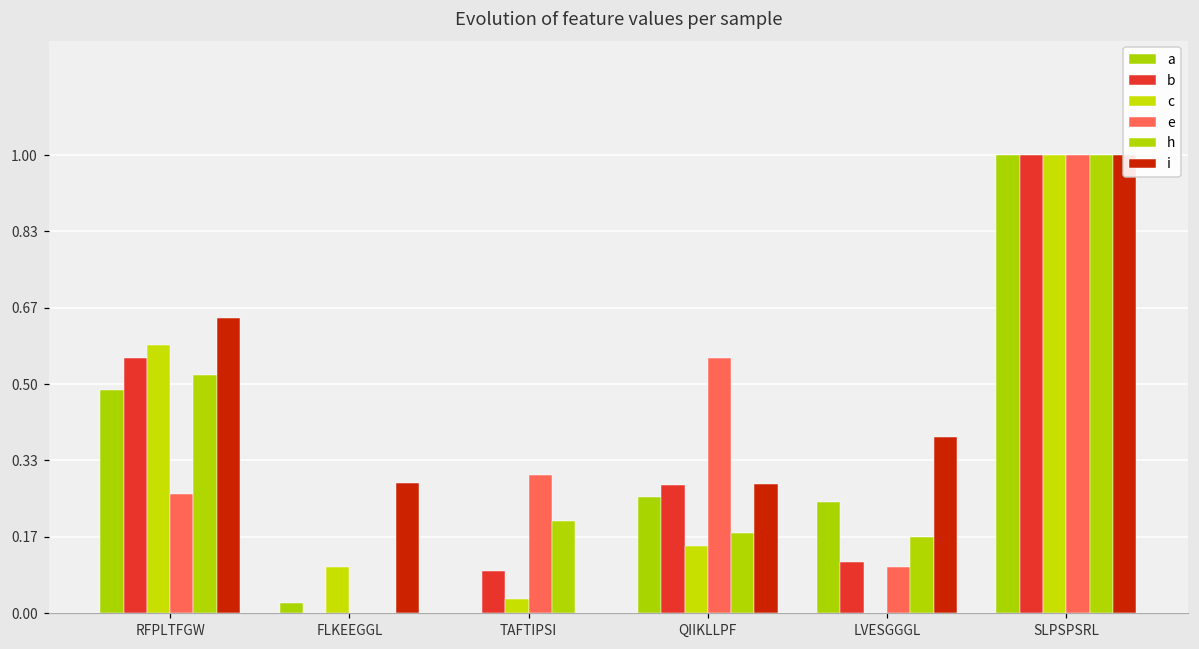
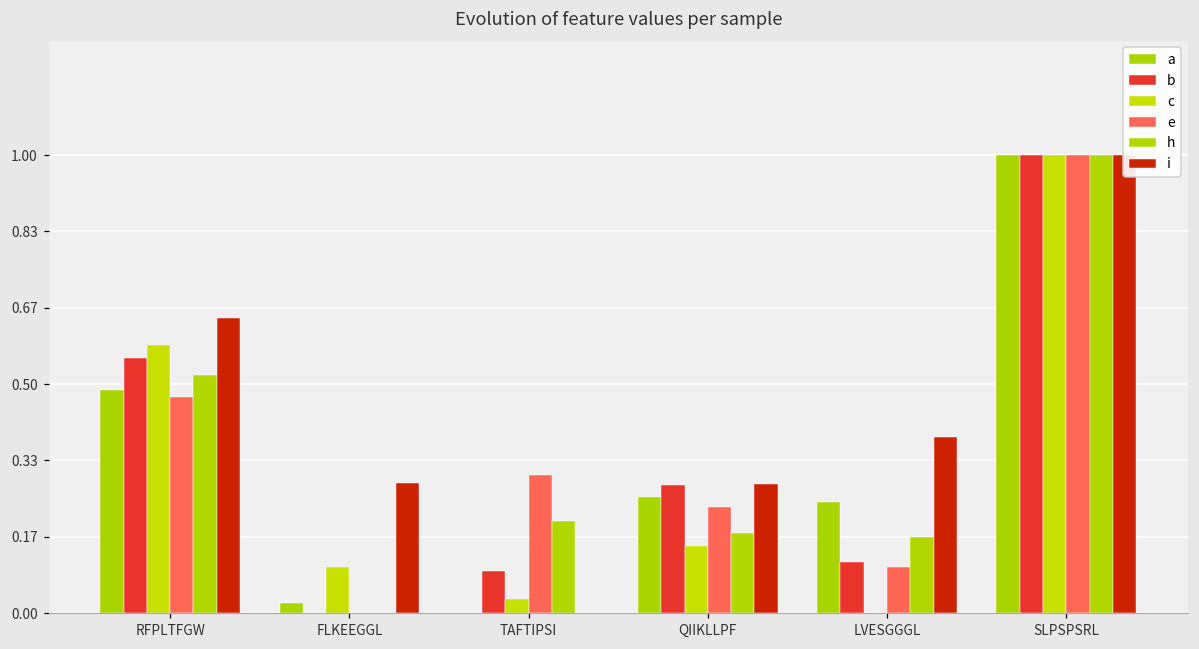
  {
    "e": {
-     "RFPLTFGW": 0.26,
+     "RFPLTFGW": 0.47,
      "FLKEEGGL": 0.00,
      "TAFTIPSI": 0.30,
-     "QIIKLLPF": 0.56,
+     "QIIKLLPF": 0.23,
      "LVESGGGL": 0.10,
      "SLPSPSRL": 1.00
    }
  }
